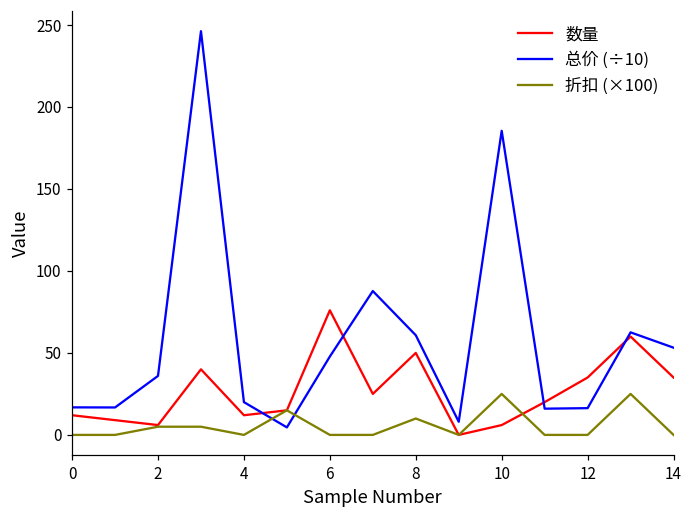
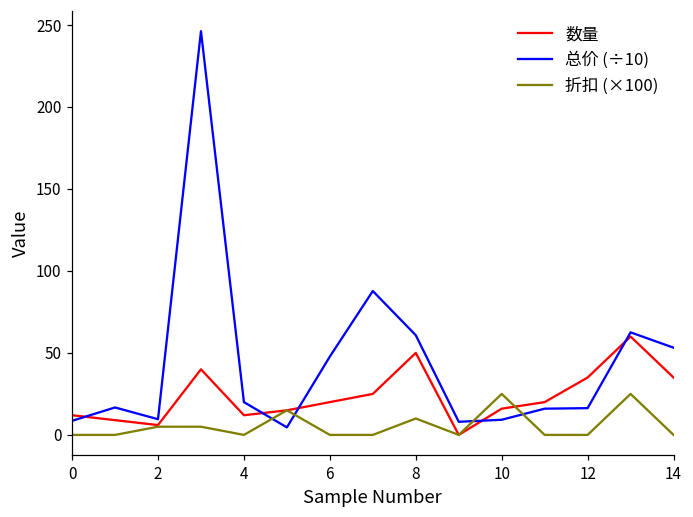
  {
    "数量": {
      "0": 12,
      "4": 12,
-     "6": 76,
+     "6": 20,
      "8": 50,
-     "10": 6,
+     "10": 16,
      "12": 35,
      "14": 35
    },
    "总价 (÷10)": {
-     "0": 17,
-     "2": 36,
+     "0": 9,
+     "2": 10,
      "4": 20,
      "6": 48,
      "8": 61,
-     "10": 185,
+     "10": 9,
      "12": 16,
      "14": 53
    },
    "折扣 (×100)": {
      "0": 0,
      "4": 0,
      "6": 0,
      "8": 10,
      "10": 25,
      "12": 0,
      "14": 0
    }
  }
